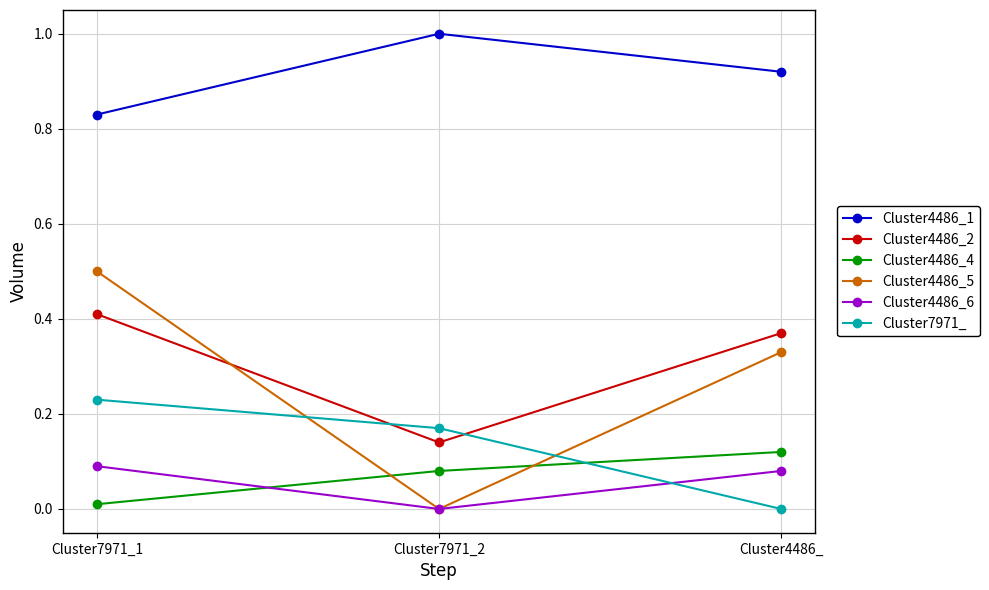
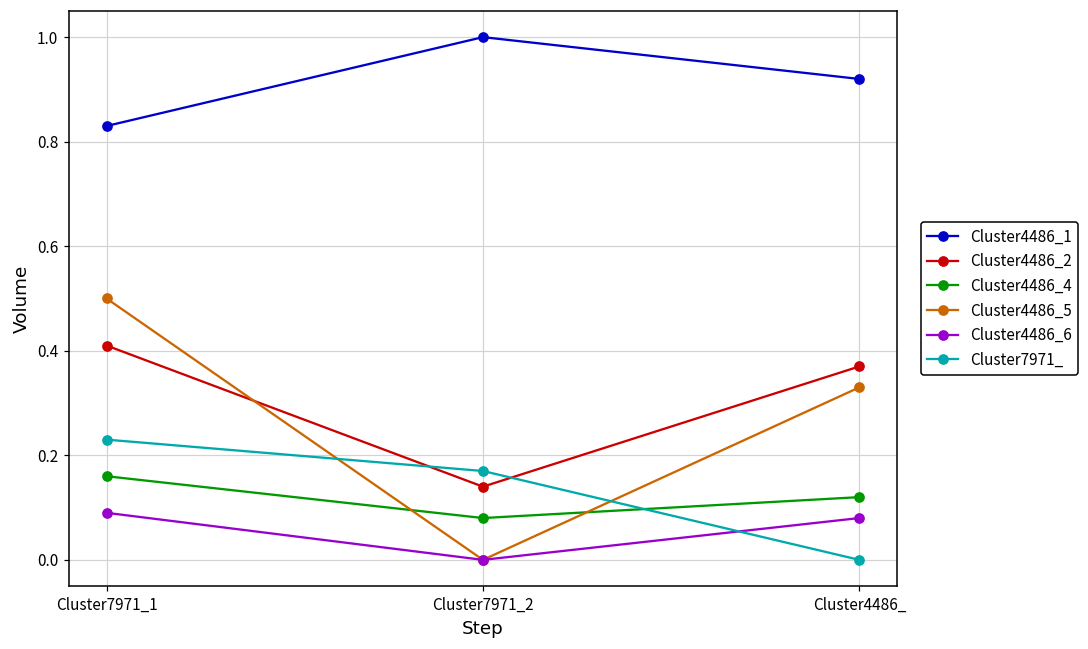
  {
    "Cluster4486_1": {
      "Cluster7971_1": 0.83,
      "Cluster7971_2": 1.00,
      "Cluster4486_": 0.92
    },
    "Cluster4486_2": {
      "Cluster7971_1": 0.41,
      "Cluster7971_2": 0.14,
      "Cluster4486_": 0.37
    },
    "Cluster4486_4": {
-     "Cluster7971_1": 0.01,
+     "Cluster7971_1": 0.16,
      "Cluster7971_2": 0.08,
      "Cluster4486_": 0.12
    },
    "Cluster4486_5": {
      "Cluster7971_1": 0.50,
      "Cluster4486_": 0.33
    },
    "Cluster4486_6": {
      "Cluster7971_1": 0.09,
      "Cluster4486_": 0.08
    },
    "Cluster7971_": {
      "Cluster7971_1": 0.23,
      "Cluster7971_2": 0.17,
      "Cluster4486_": 0.00
    }
  }
